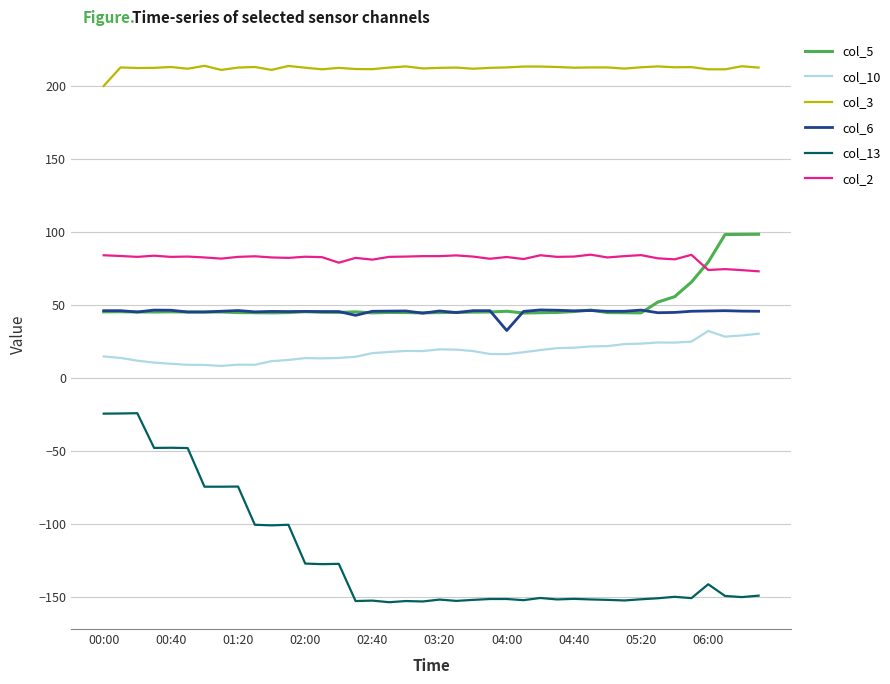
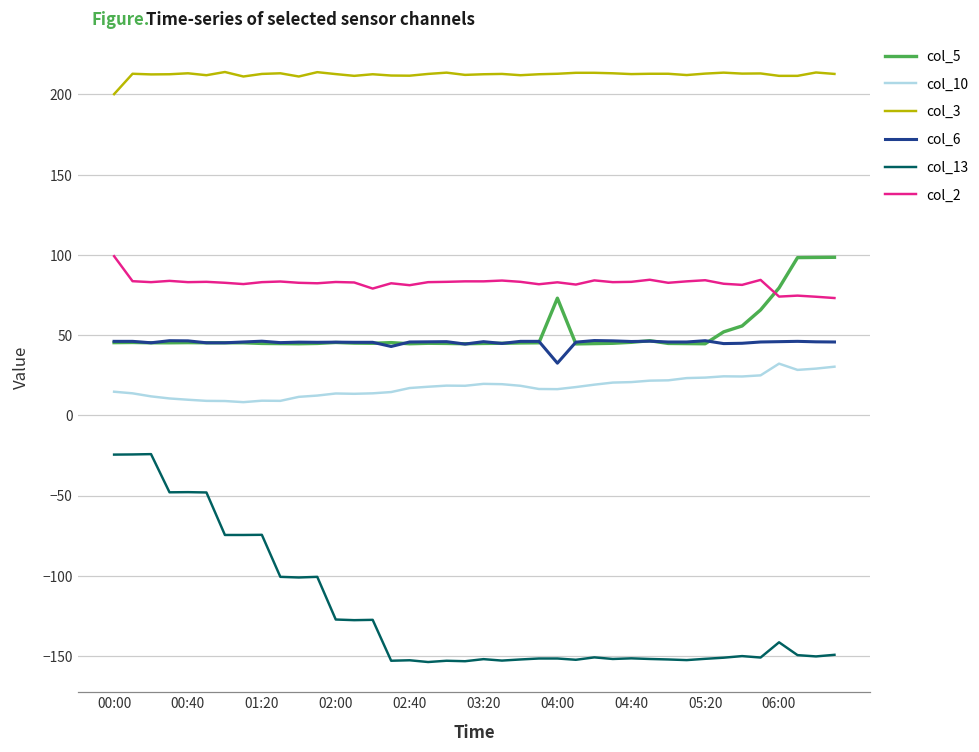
  {
    "col_5": {
-     "04:00": 46,
+     "04:00": 73,
      "05:20": 45,
      "06:00": 79
    },
    "col_10": {
      "00:00": 15,
      "00:40": 10,
      "01:20": 9,
      "02:00": 14,
      "02:40": 17,
      "03:20": 20,
      "04:00": 16,
      "04:40": 21,
      "05:20": 24,
      "06:00": 32
    },
    "col_3": {
      "00:00": 200,
      "00:40": 213,
      "01:20": 213,
      "02:00": 213,
      "02:40": 212,
      "03:20": 213,
      "04:00": 213,
      "04:40": 213,
      "05:20": 213,
      "06:00": 212
    },
    "col_6": {
      "04:00": 33,
      "05:20": 47,
      "06:00": 46
    },
    "col_13": {
      "00:00": -25,
      "00:40": -48,
      "01:20": -75,
      "02:00": -127,
      "02:40": -153,
      "03:20": -152,
      "04:00": -152,
      "04:40": -152,
      "05:20": -152,
      "06:00": -142
    },
    "col_2": {
-     "00:00": 84,
+     "00:00": 99,
      "00:40": 83,
      "01:20": 83,
      "02:00": 83,
      "02:40": 81,
      "03:20": 84,
      "04:00": 83,
      "04:40": 83,
      "05:20": 84,
      "06:00": 74
    }
  }
